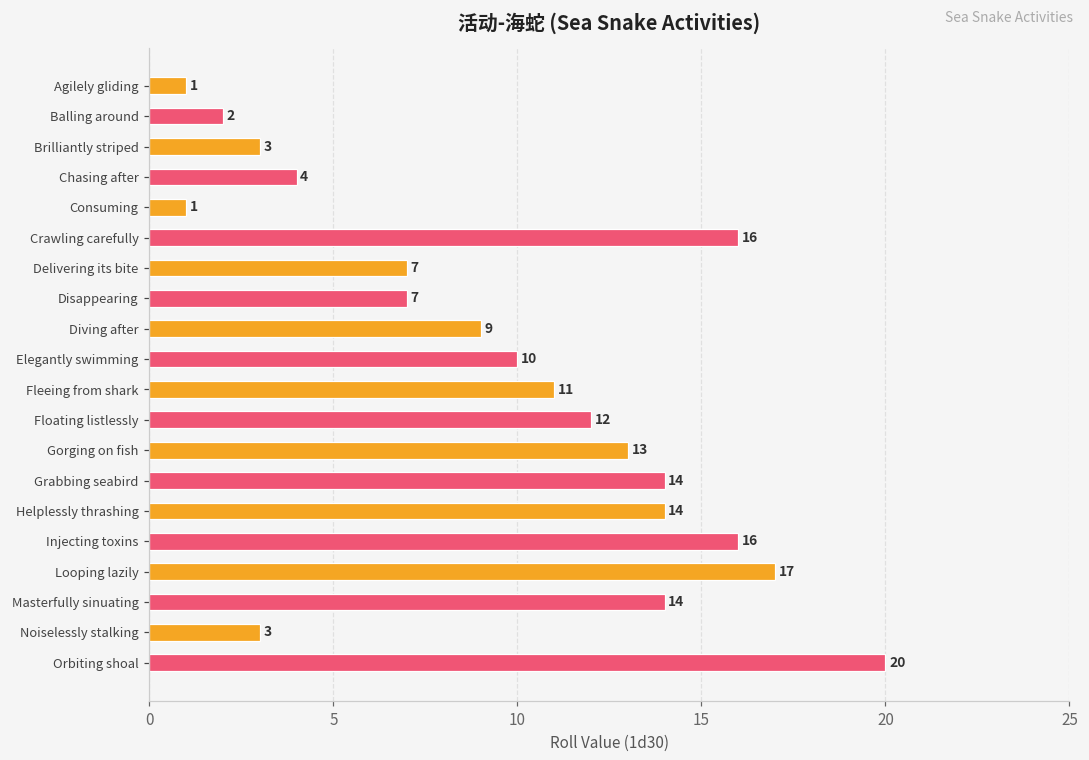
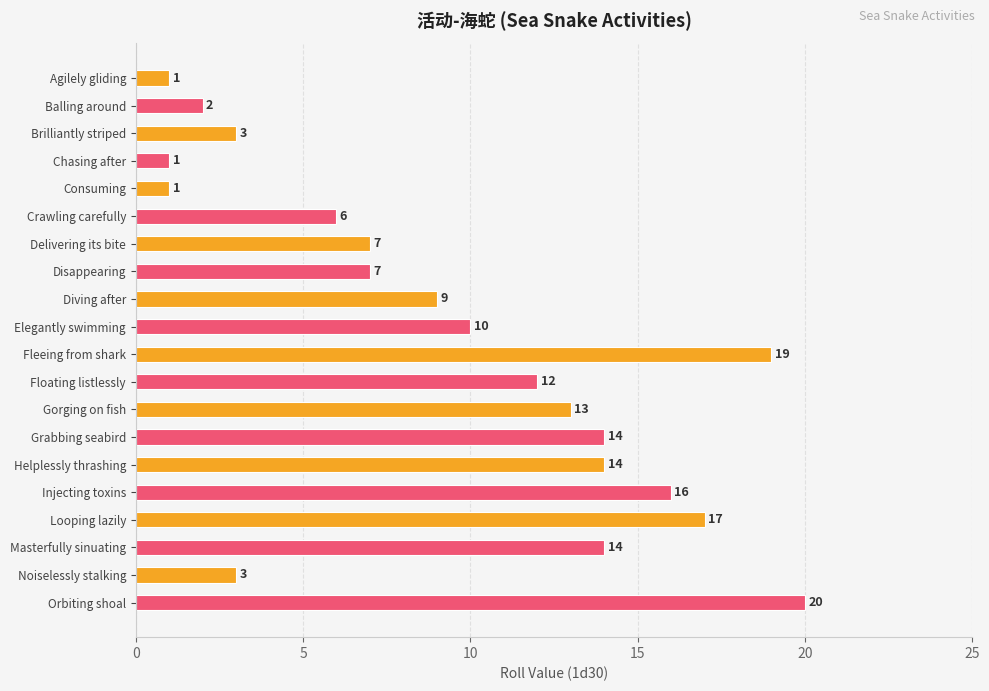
  {
    "Agilely gliding": 1,
    "Balling around": 2,
    "Brilliantly striped": 3,
-   "Chasing after": 4,
+   "Chasing after": 1,
    "Consuming": 1,
-   "Crawling carefully": 16,
+   "Crawling carefully": 6,
    "Delivering its bite": 7,
    "Disappearing": 7,
    "Diving after": 9,
    "Elegantly swimming": 10,
-   "Fleeing from shark": 11,
+   "Fleeing from shark": 19,
    "Floating listlessly": 12,
    "Gorging on fish": 13,
    "Grabbing seabird": 14,
    "Helplessly thrashing": 14,
    "Injecting toxins": 16,
    "Looping lazily": 17,
    "Masterfully sinuating": 14,
    "Noiselessly stalking": 3,
    "Orbiting shoal": 20
  }
